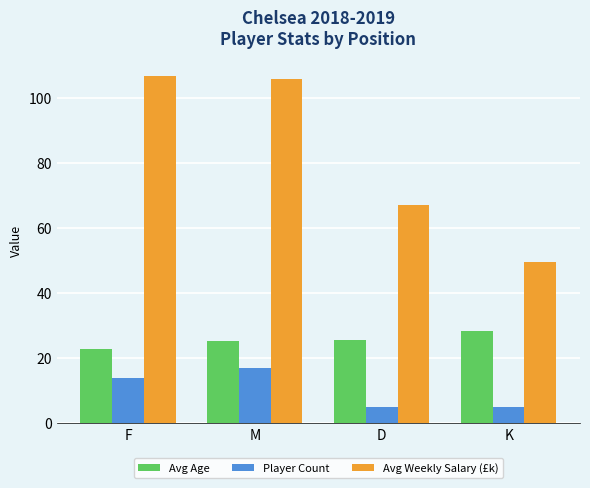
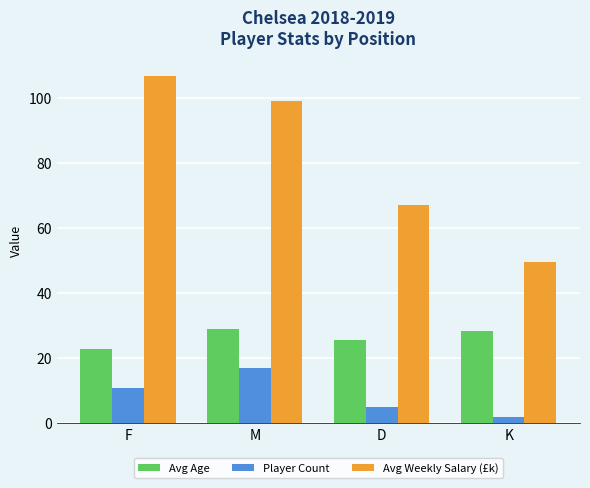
  {
    "Avg Age": {
      "F": 23,
-     "M": 25,
+     "M": 29,
      "D": 26,
      "K": 29
    },
    "Player Count": {
-     "F": 14,
+     "F": 11,
      "M": 17,
      "D": 5,
-     "K": 5
+     "K": 2
    },
    "Avg Weekly Salary (£k)": {
      "F": 107,
-     "M": 106,
+     "M": 99,
      "D": 67,
      "K": 50
    }
  }
